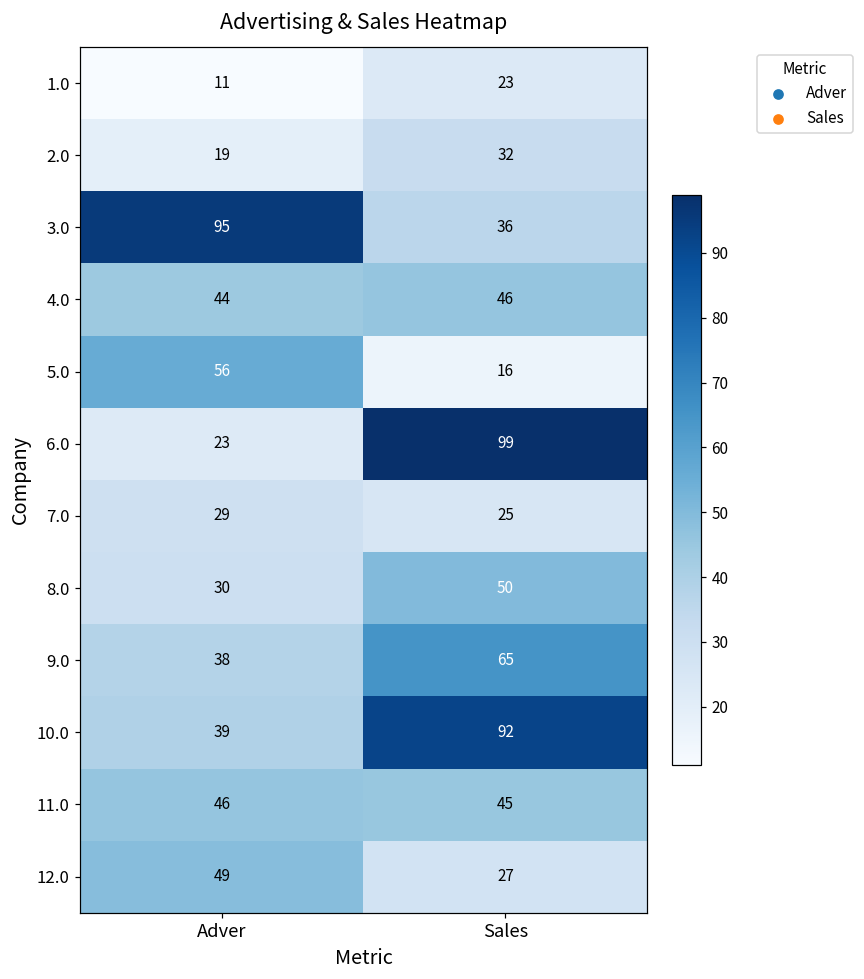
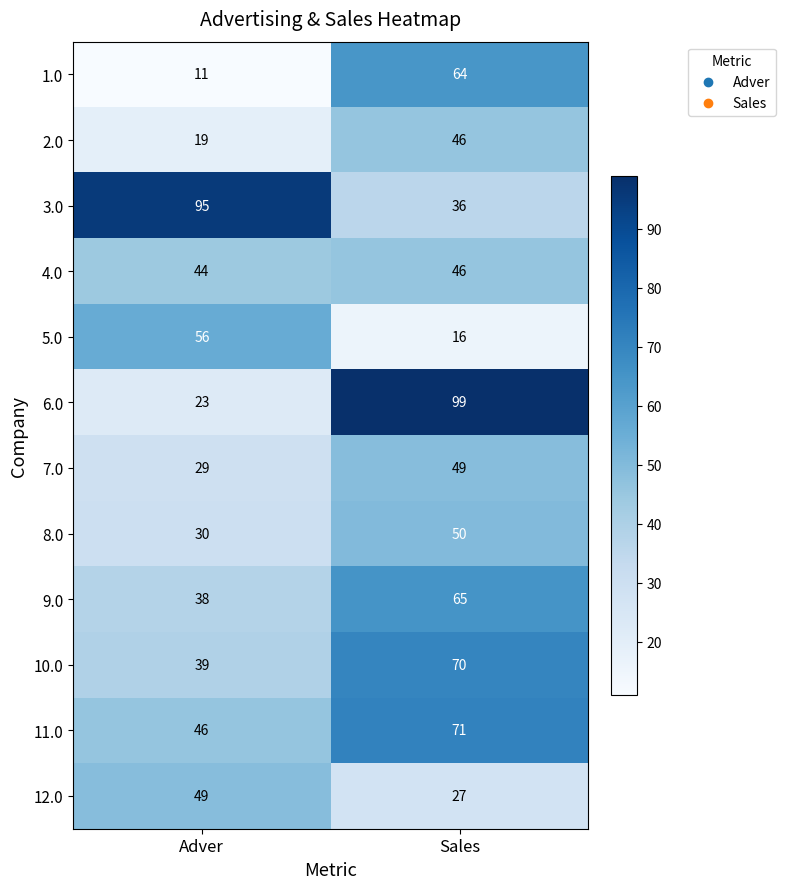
  {
    "1.0": {
      "Adver": 11,
-     "Sales": 23
+     "Sales": 64
    },
    "2.0": {
      "Adver": 19,
-     "Sales": 32
+     "Sales": 46
    },
    "3.0": {
      "Adver": 95,
      "Sales": 36
    },
    "4.0": {
      "Adver": 44,
      "Sales": 46
    },
    "5.0": {
      "Adver": 56,
      "Sales": 16
    },
    "6.0": {
      "Adver": 23,
      "Sales": 99
    },
    "7.0": {
      "Adver": 29,
-     "Sales": 25
+     "Sales": 49
    },
    "8.0": {
      "Adver": 30,
      "Sales": 50
    },
    "9.0": {
      "Adver": 38,
      "Sales": 65
    },
    "10.0": {
      "Adver": 39,
-     "Sales": 92
+     "Sales": 70
    },
    "11.0": {
      "Adver": 46,
-     "Sales": 45
+     "Sales": 71
    },
    "12.0": {
      "Adver": 49,
      "Sales": 27
    }
  }
